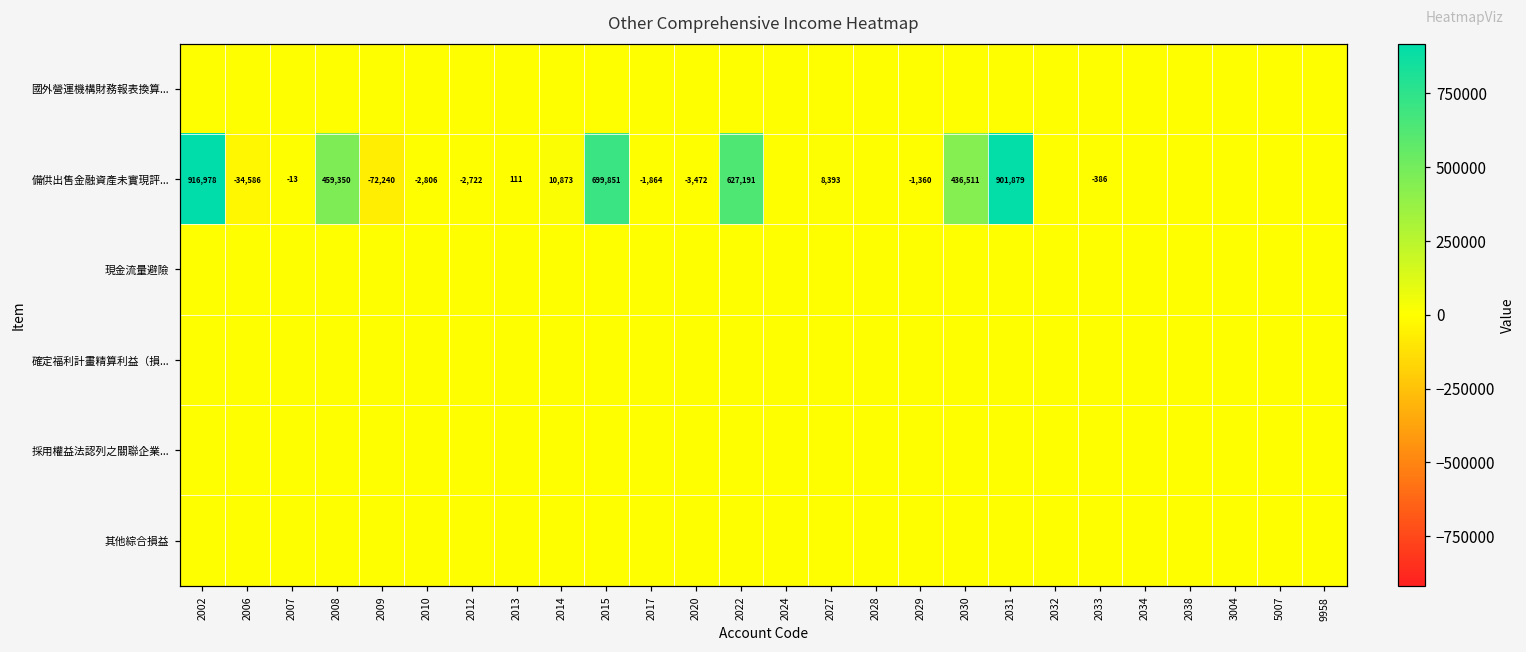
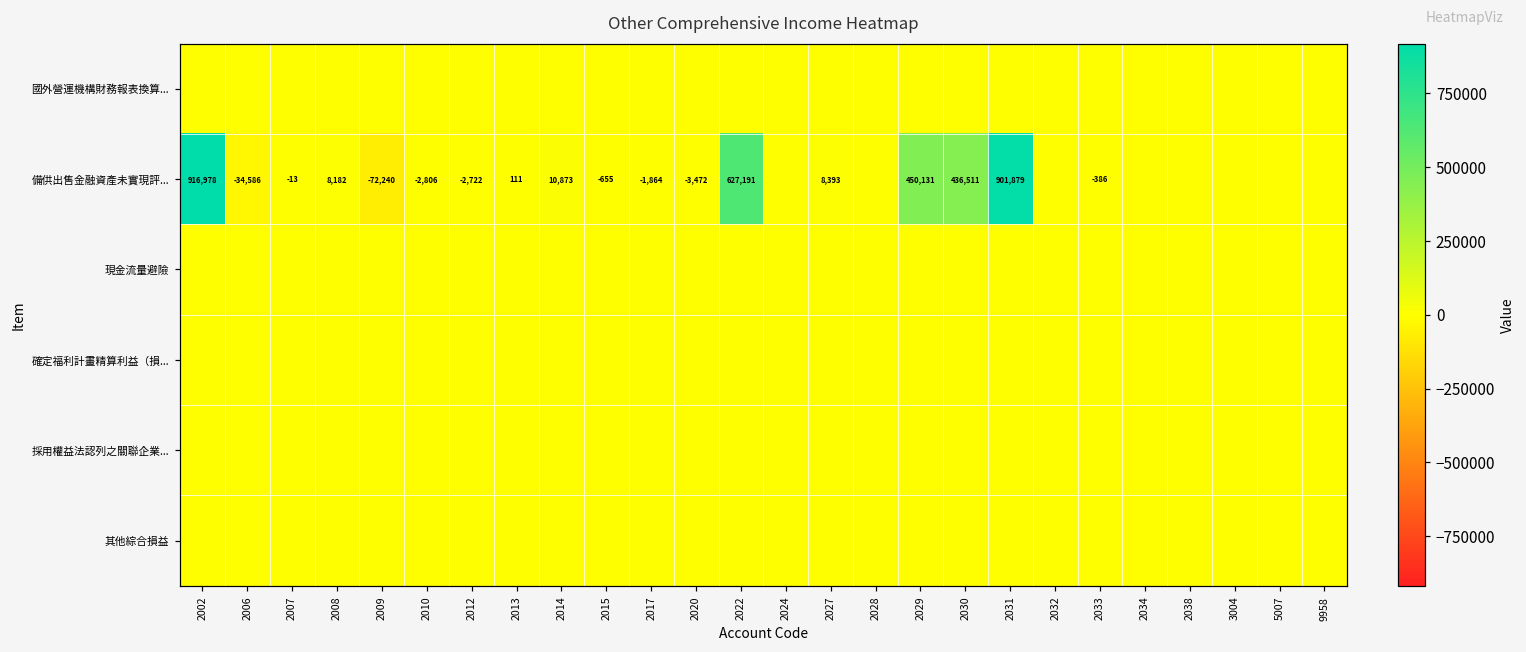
  {
    "備供出售金融資產未實現評...": {
      "2002": "916,978",
      "2006": "-34,586",
      "2007": "-13",
-     "2008": "459,350",
+     "2008": "8,182",
      "2009": "-72,240",
      "2010": "-2,806",
      "2012": "-2,722",
      "2013": "111",
      "2014": "10,873",
-     "2015": "699,851",
+     "2015": "-655",
      "2017": "-1,864",
      "2020": "-3,472",
      "2022": "627,191",
      "2027": "8,393",
-     "2029": "-1,360",
+     "2029": "450,131",
      "2030": "436,511",
      "2031": "901,879",
      "2033": "-386"
    }
  }
